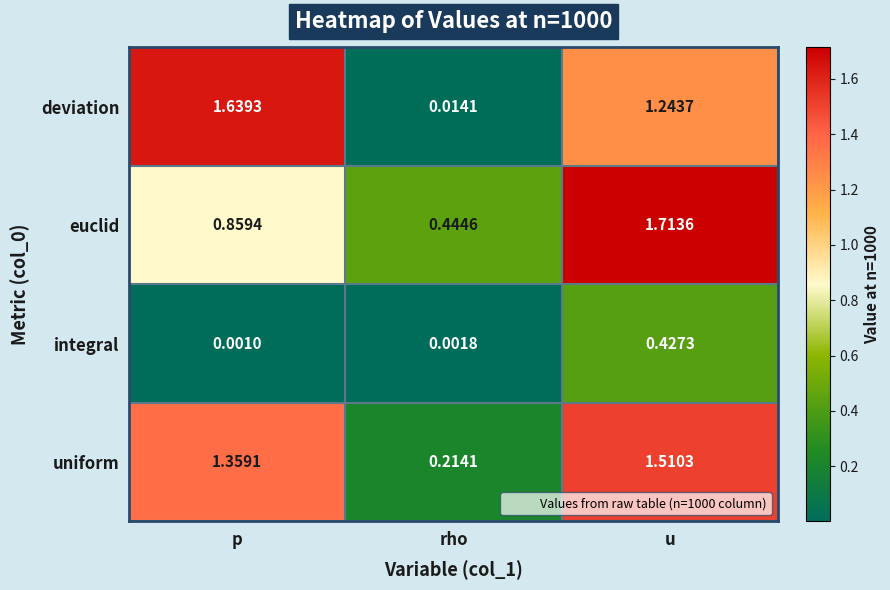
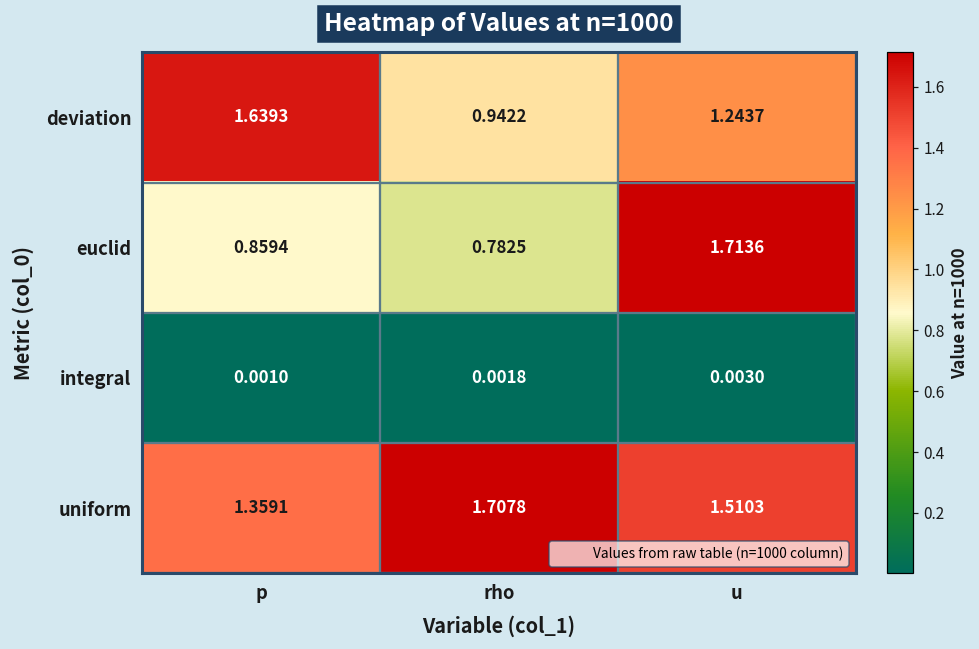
  {
    "deviation": {
      "p": 1.6393,
-     "rho": 0.0141,
+     "rho": 0.9422,
      "u": 1.2437
    },
    "euclid": {
      "p": 0.8594,
-     "rho": 0.4446,
+     "rho": 0.7825,
      "u": 1.7136
    },
    "integral": {
      "p": 0.0010,
      "rho": 0.0018,
-     "u": 0.4273
+     "u": 0.0030
    },
    "uniform": {
      "p": 1.3591,
-     "rho": 0.2141,
+     "rho": 1.7078,
      "u": 1.5103
    }
  }
